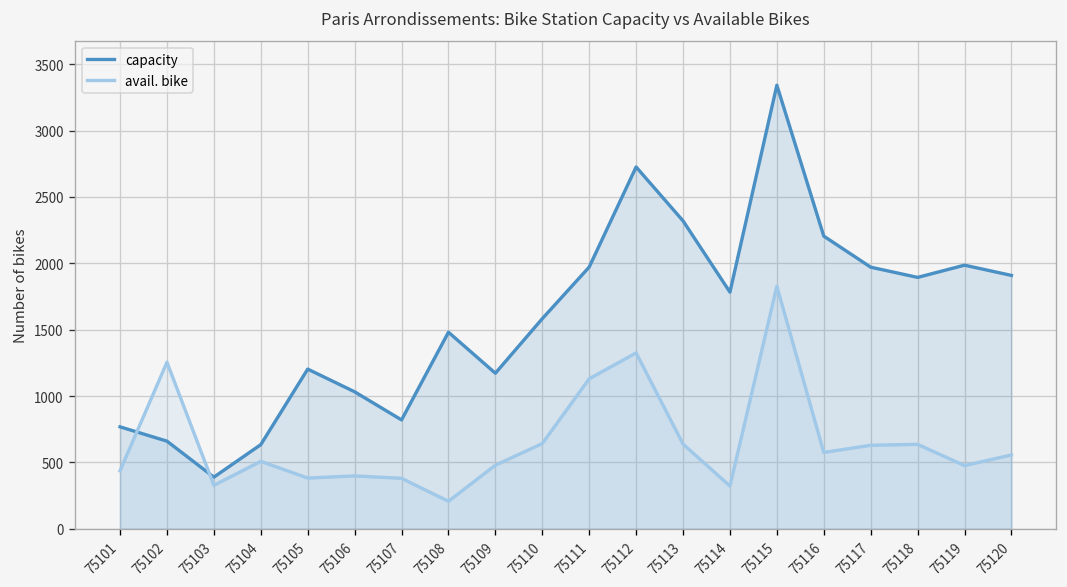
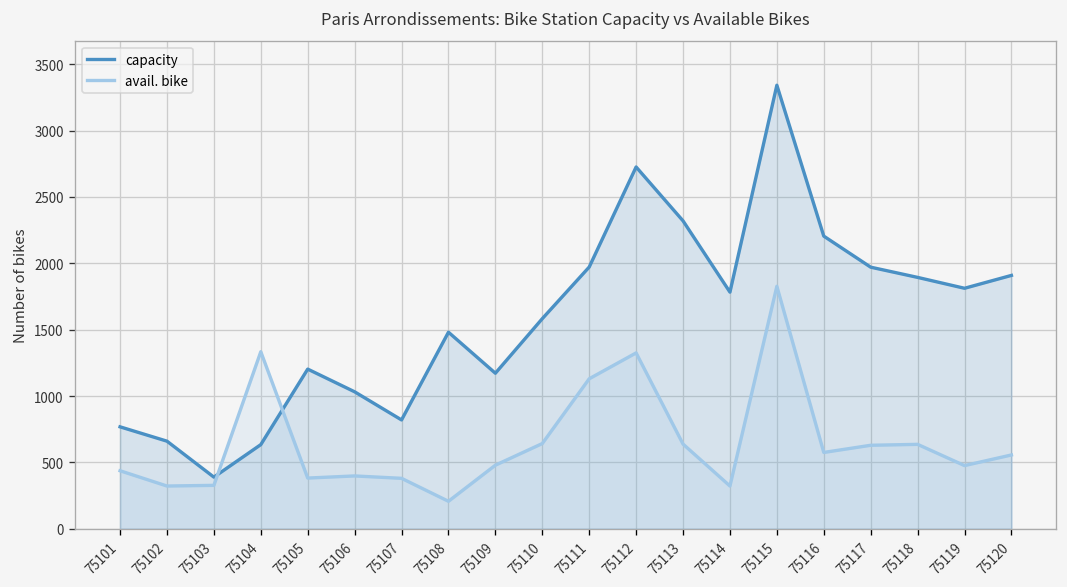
  {
    "capacity": {
      "75101": 770,
      "75102": 660,
      "75103": 390,
      "75104": 630,
      "75105": 1200,
      "75106": 1030,
      "75107": 820,
      "75108": 1480,
      "75109": 1170,
      "75110": 1580,
      "75111": 1970,
      "75112": 2730,
      "75113": 2320,
      "75114": 1780,
      "75115": 3340,
      "75116": 2210,
      "75117": 1970,
      "75118": 1890,
-     "75119": 1990,
+     "75119": 1810,
      "75120": 1910
    },
    "avail. bike": {
      "75101": 440,
-     "75102": 1260,
+     "75102": 320,
      "75103": 330,
-     "75104": 510,
+     "75104": 1330,
      "75105": 380,
      "75106": 400,
      "75107": 380,
      "75108": 210,
      "75109": 480,
      "75110": 640,
      "75111": 1130,
      "75112": 1330,
      "75113": 640,
      "75114": 320,
      "75115": 1830,
      "75116": 580,
      "75117": 630,
      "75118": 640,
      "75119": 480,
      "75120": 560
    }
  }
